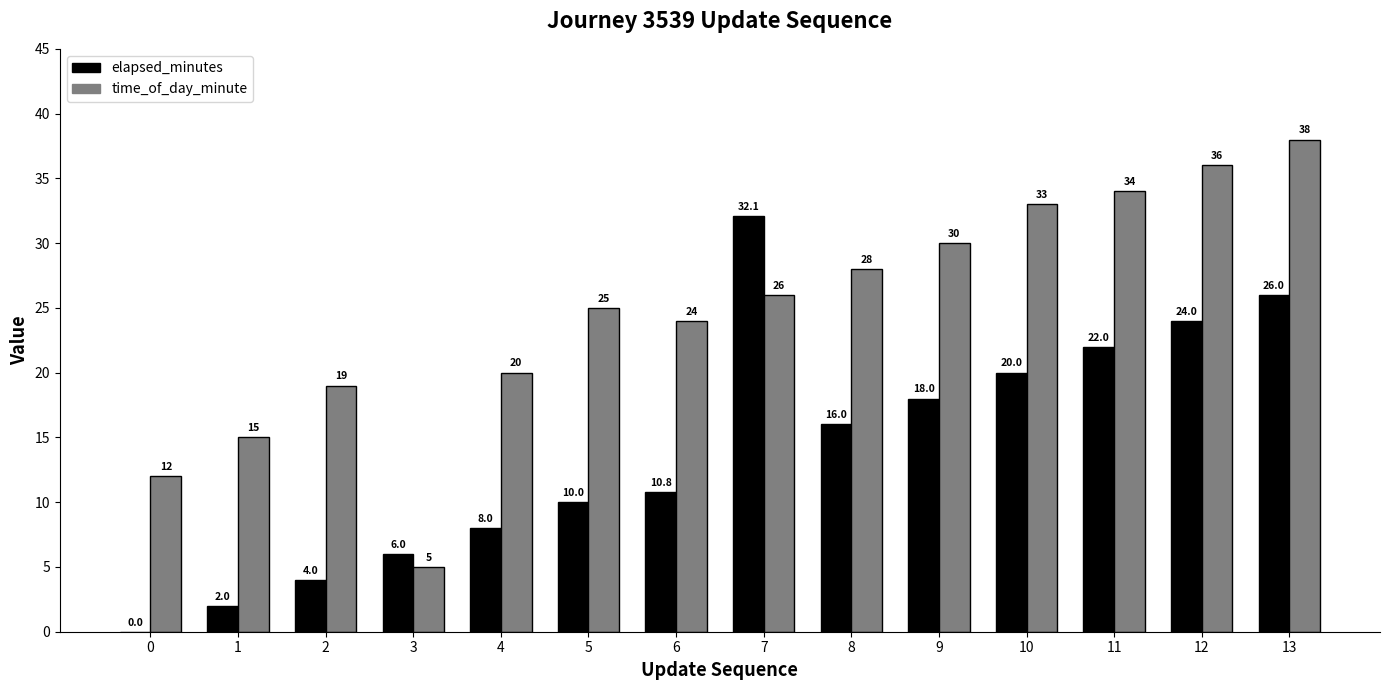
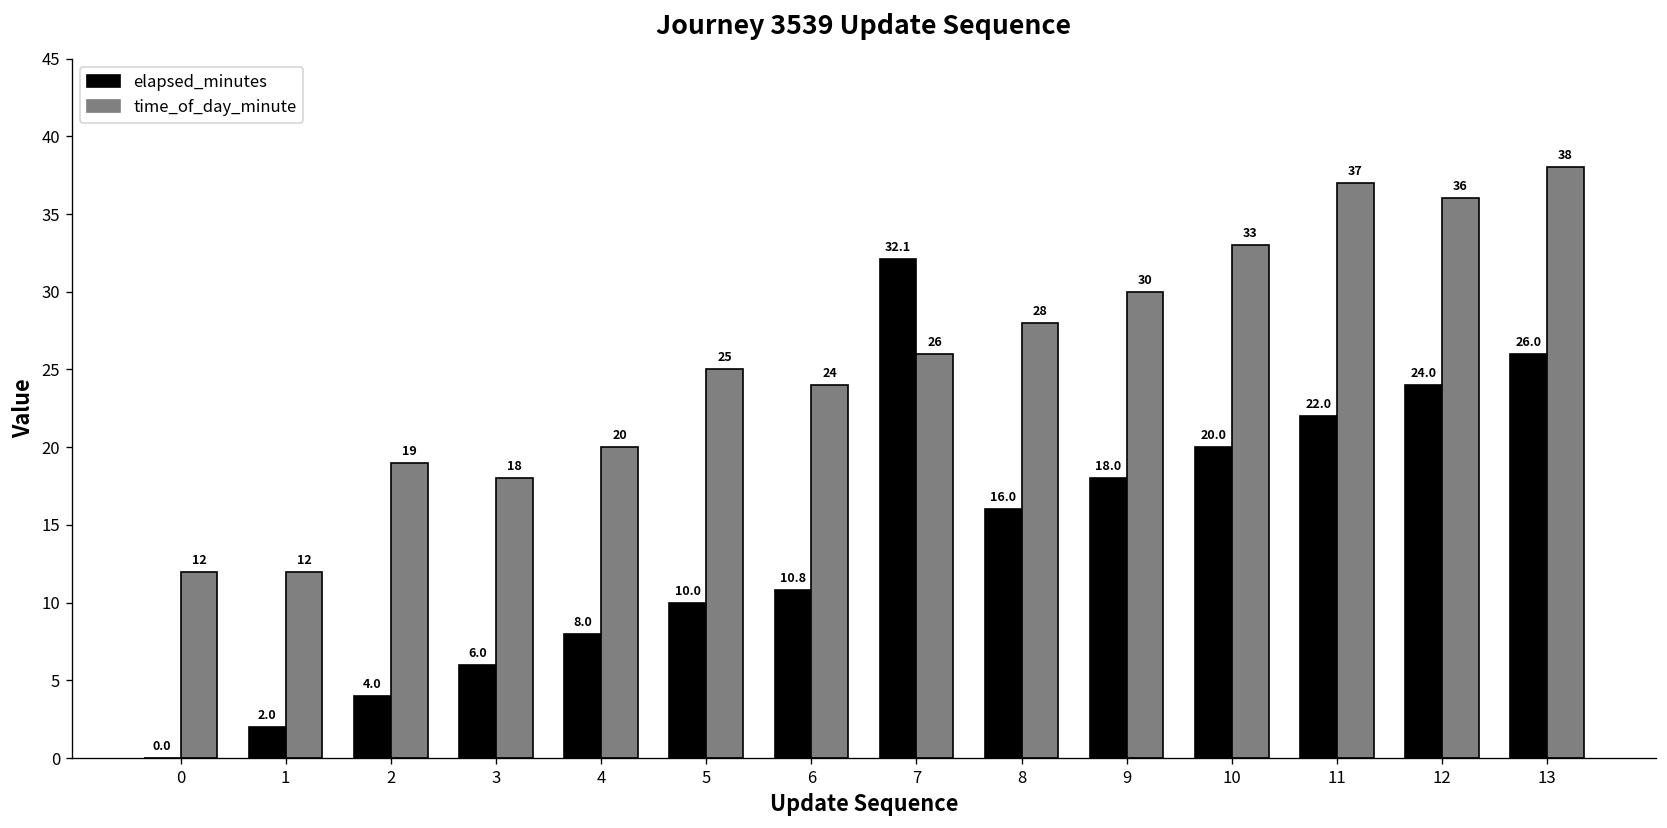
  {
    "elapsed_minutes": {
      "0": 0.0,
      "1": 2.0,
      "2": 4.0,
      "3": 6.0,
      "4": 8.0,
      "5": 10.0,
      "6": 10.8,
      "7": 32.1,
      "8": 16.0,
      "9": 18.0,
      "10": 20.0,
      "11": 22.0,
      "12": 24.0,
      "13": 26.0
    },
    "time_of_day_minute": {
      "0": 12,
-     "1": 15,
+     "1": 12,
      "2": 19,
-     "3": 5,
+     "3": 18,
      "4": 20,
      "5": 25,
      "6": 24,
      "7": 26,
      "8": 28,
      "9": 30,
      "10": 33,
-     "11": 34,
+     "11": 37,
      "12": 36,
      "13": 38
    }
  }
